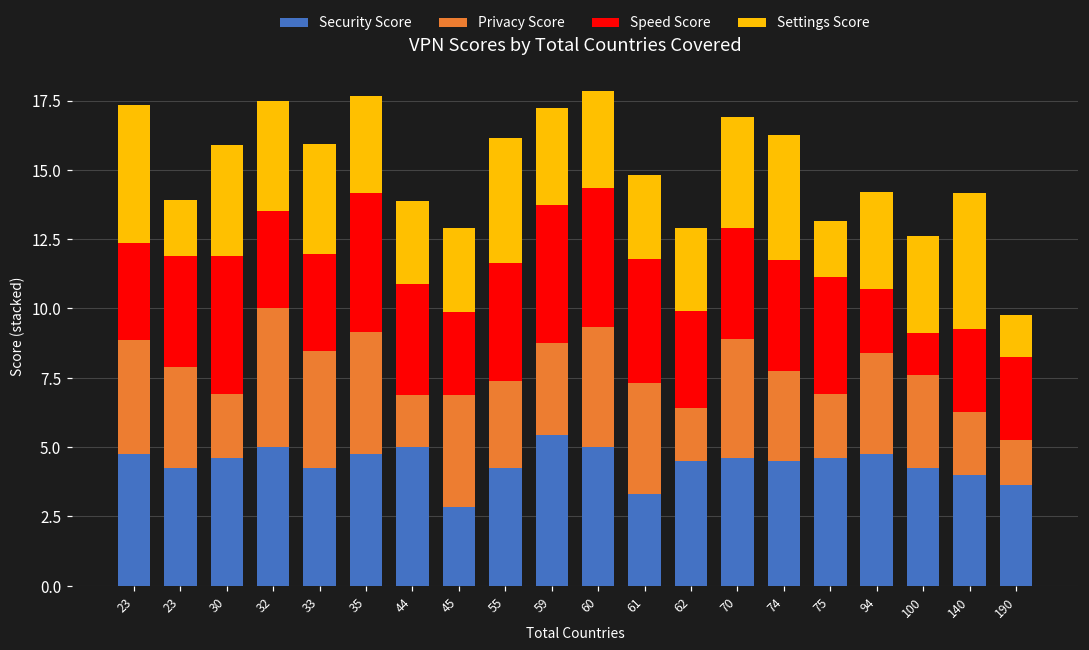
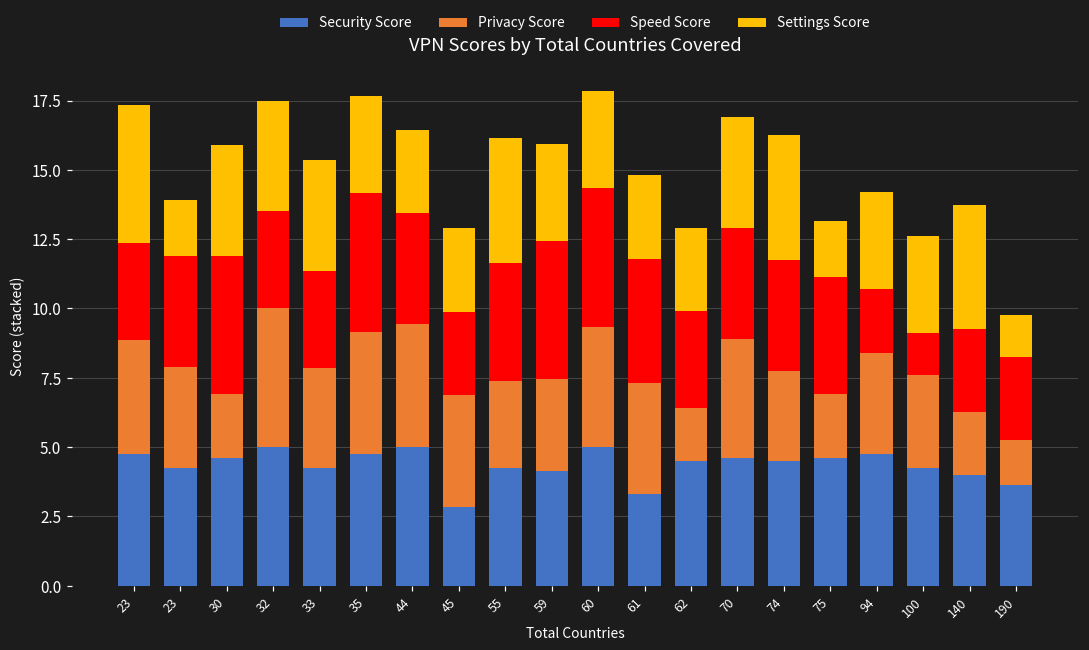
  {
    "Security Score": {
      "30": 4.6,
      "32": 5.0,
      "33": 4.3,
      "35": 4.8,
      "44": 5.0,
      "45": 2.8,
      "55": 4.3,
-     "59": 5.4,
+     "59": 4.2,
      "60": 5.0,
      "61": 3.3,
      "62": 4.5,
      "70": 4.6,
      "74": 4.5,
      "75": 4.6,
      "94": 4.8,
      "100": 4.3,
      "140": 4.0,
      "190": 3.7
    },
    "Privacy Score": {
      "30": 2.3,
      "32": 5.0,
-     "33": 4.2,
+     "33": 3.6,
      "35": 4.4,
-     "44": 1.9,
+     "44": 4.4,
      "45": 4.1,
      "55": 3.2,
      "59": 3.3,
      "60": 4.4,
      "61": 4.0,
      "62": 1.9,
      "70": 4.3,
      "74": 3.3,
      "75": 2.3,
      "94": 3.7,
      "100": 3.3,
      "140": 2.3,
      "190": 1.6
    },
    "Speed Score": {
      "30": 5.0,
      "32": 3.5,
      "33": 3.5,
      "35": 5.0,
      "44": 4.0,
      "45": 3.0,
      "55": 4.3,
      "59": 5.0,
      "60": 5.0,
      "61": 4.5,
      "62": 3.5,
      "70": 4.0,
      "74": 4.0,
      "75": 4.3,
      "94": 2.3,
      "100": 1.5,
      "140": 3.0,
      "190": 3.0
    },
    "Settings Score": {
      "30": 4.0,
      "32": 4.0,
      "33": 4.0,
      "35": 3.5,
      "44": 3.0,
      "45": 3.0,
      "55": 4.5,
      "59": 3.5,
      "60": 3.5,
      "61": 3.0,
      "62": 3.0,
      "70": 4.0,
      "74": 4.5,
      "75": 2.0,
      "94": 3.5,
      "100": 3.5,
-     "140": 4.9,
+     "140": 4.5,
      "190": 1.5
    }
  }
